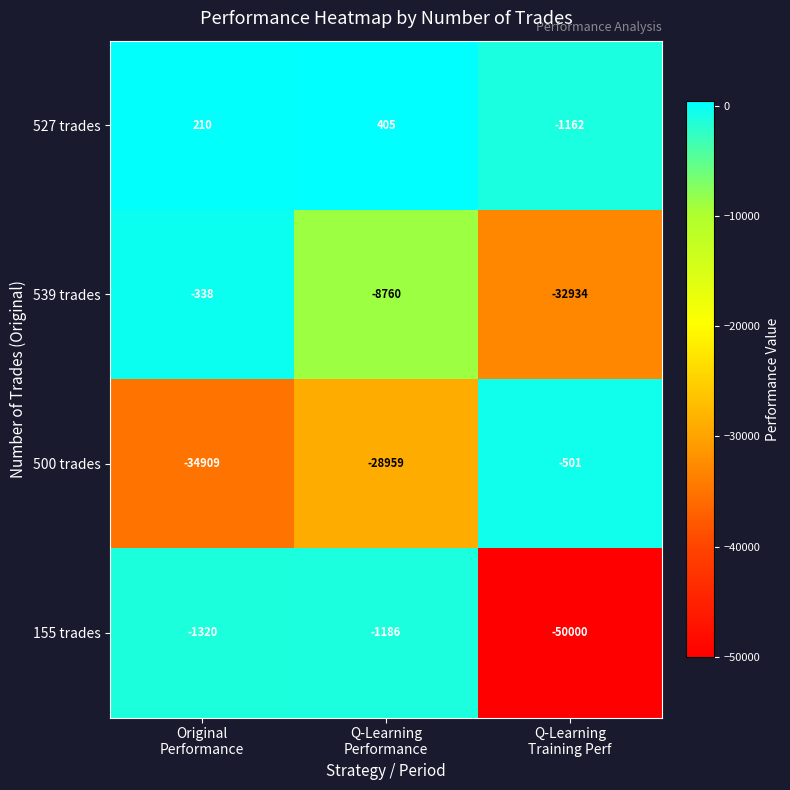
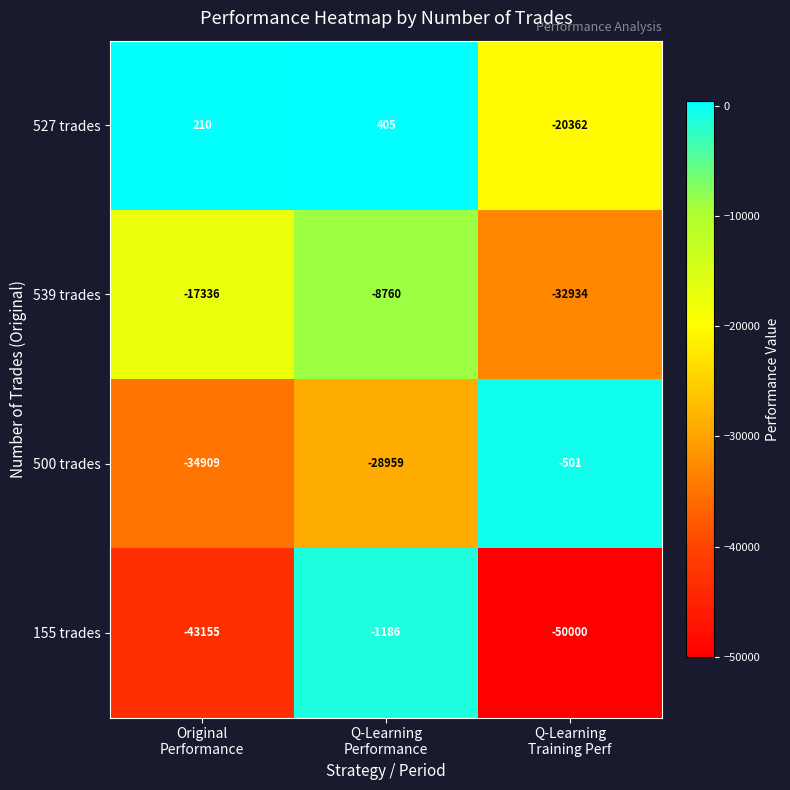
  {
    "527 trades": {
      "Original Performance": 210,
      "Q-Learning Performance": 405,
-     "Q-Learning Training Perf": -1162
+     "Q-Learning Training Perf": -20362
    },
    "539 trades": {
-     "Original Performance": -338,
+     "Original Performance": -17336,
      "Q-Learning Performance": -8760,
      "Q-Learning Training Perf": -32934
    },
    "500 trades": {
      "Original Performance": -34909,
      "Q-Learning Performance": -28959,
      "Q-Learning Training Perf": -501
    },
    "155 trades": {
-     "Original Performance": -1320,
+     "Original Performance": -43155,
      "Q-Learning Performance": -1186,
      "Q-Learning Training Perf": -50000
    }
  }
